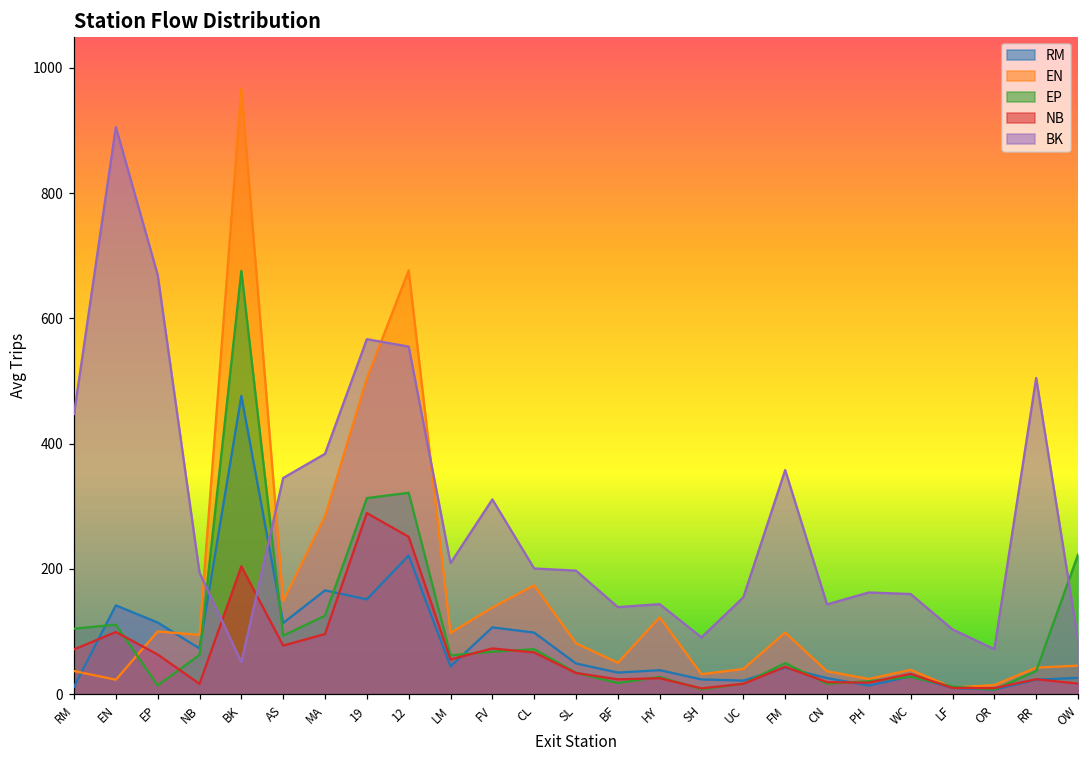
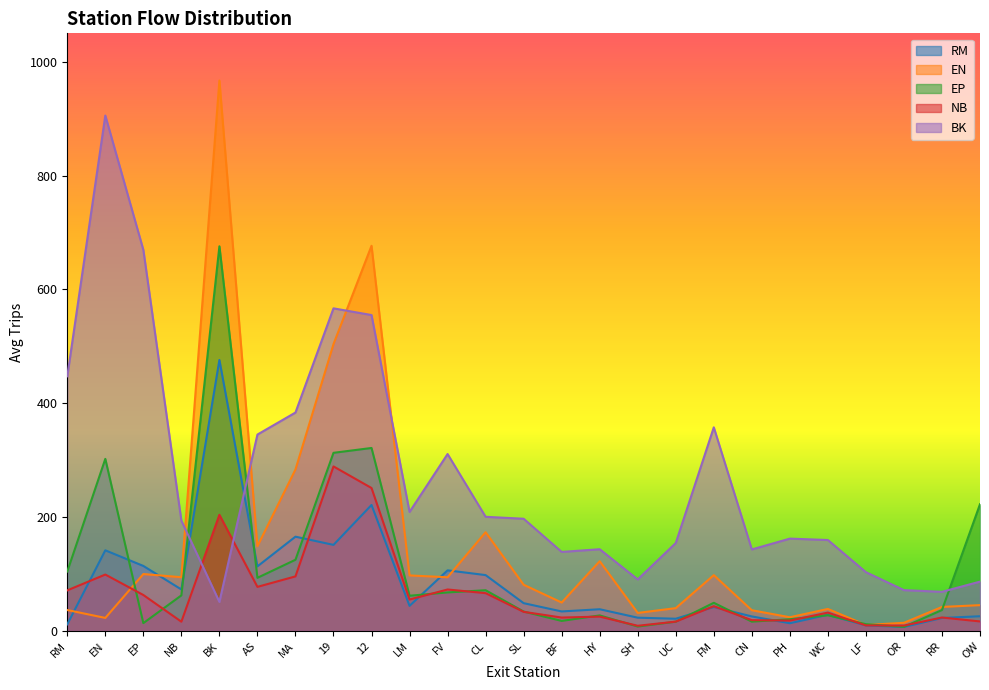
  {
    "RM": {
      "RM": 10,
      "EN": 140,
      "EP": 110,
      "NB": 70,
      "BK": 480,
      "AS": 110,
      "MA": 170,
      "19": 150,
      "12": 220,
      "LM": 40,
      "FV": 110,
      "CL": 100,
      "SL": 50,
      "BF": 30,
      "HY": 40,
      "SH": 20,
      "UC": 20,
      "CN": 30,
      "PH": 10,
      "OW": 30
    },
    "EN": {
      "RM": 40,
      "EN": 20,
      "EP": 100,
      "NB": 90,
      "BK": 970,
      "AS": 150,
      "MA": 280,
      "19": 500,
      "12": 680,
      "LM": 100,
-     "FV": 140,
+     "FV": 90,
      "CL": 170,
      "SL": 80,
      "BF": 50,
      "HY": 120,
      "SH": 30,
      "UC": 40,
      "FM": 100,
      "CN": 40,
      "WC": 40,
      "OR": 10,
      "RR": 40,
      "OW": 50
    },
    "EP": {
      "RM": 100,
-     "EN": 110,
+     "EN": 300,
      "EP": 10,
      "NB": 60,
      "BK": 680,
      "AS": 90,
      "MA": 130,
      "19": 310,
      "12": 320,
      "LM": 60,
      "FV": 70,
      "CL": 70,
      "BF": 20,
      "FM": 50,
      "RR": 40,
      "OW": 220
    },
    "NB": {
      "RM": 70,
      "EN": 100,
      "EP": 60,
      "NB": 20,
      "BK": 200,
      "AS": 80,
      "MA": 100,
      "19": 290,
      "12": 250,
      "LM": 60,
      "FV": 70,
      "CL": 70,
      "BF": 20,
      "OW": 20
    },
    "BK": {
      "RM": 450,
      "EN": 910,
      "EP": 670,
      "NB": 190,
      "BK": 50,
      "AS": 350,
      "MA": 380,
      "19": 570,
      "12": 560,
      "LM": 210,
      "FV": 310,
      "CL": 200,
      "SL": 200,
      "BF": 140,
      "HY": 140,
      "SH": 90,
      "UC": 150,
      "FM": 360,
      "CN": 140,
      "PH": 160,
      "WC": 160,
      "LF": 100,
      "OR": 70,
-     "RR": 500,
+     "RR": 70,
      "OW": 90
    }
  }
